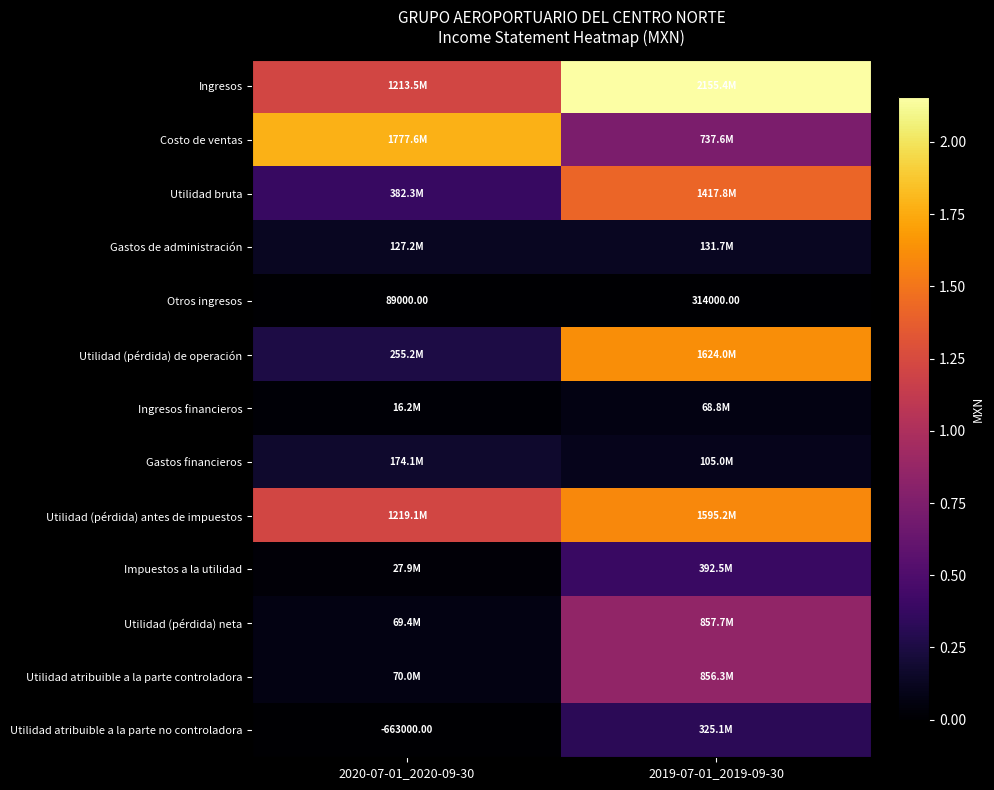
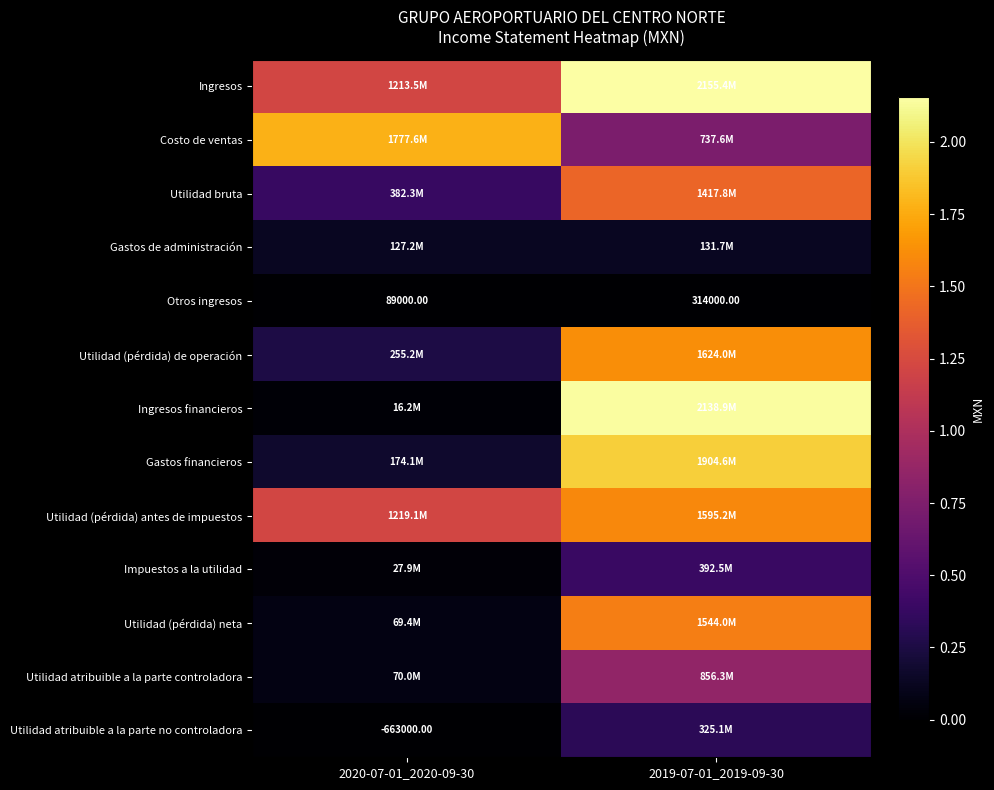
  {
    "Ingresos": {
      "2020-07-01_2020-09-30": "1213.5M",
      "2019-07-01_2019-09-30": "2155.4M"
    },
    "Costo de ventas": {
      "2020-07-01_2020-09-30": "1777.6M",
      "2019-07-01_2019-09-30": "737.6M"
    },
    "Utilidad bruta": {
      "2020-07-01_2020-09-30": "382.3M",
      "2019-07-01_2019-09-30": "1417.8M"
    },
    "Gastos de administración": {
      "2020-07-01_2020-09-30": "127.2M",
      "2019-07-01_2019-09-30": "131.7M"
    },
    "Otros ingresos": {
      "2020-07-01_2020-09-30": "89000.00",
      "2019-07-01_2019-09-30": "314000.00"
    },
    "Utilidad (pérdida) de operación": {
      "2020-07-01_2020-09-30": "255.2M",
      "2019-07-01_2019-09-30": "1624.0M"
    },
    "Ingresos financieros": {
      "2020-07-01_2020-09-30": "16.2M",
-     "2019-07-01_2019-09-30": "68.8M"
+     "2019-07-01_2019-09-30": "2138.9M"
    },
    "Gastos financieros": {
      "2020-07-01_2020-09-30": "174.1M",
-     "2019-07-01_2019-09-30": "105.0M"
+     "2019-07-01_2019-09-30": "1904.6M"
    },
    "Utilidad (pérdida) antes de impuestos": {
      "2020-07-01_2020-09-30": "1219.1M",
      "2019-07-01_2019-09-30": "1595.2M"
    },
    "Impuestos a la utilidad": {
      "2020-07-01_2020-09-30": "27.9M",
      "2019-07-01_2019-09-30": "392.5M"
    },
    "Utilidad (pérdida) neta": {
      "2020-07-01_2020-09-30": "69.4M",
-     "2019-07-01_2019-09-30": "857.7M"
+     "2019-07-01_2019-09-30": "1544.0M"
    },
    "Utilidad atribuible a la parte controladora": {
      "2020-07-01_2020-09-30": "70.0M",
      "2019-07-01_2019-09-30": "856.3M"
    },
    "Utilidad atribuible a la parte no controladora": {
      "2020-07-01_2020-09-30": "-663000.00",
      "2019-07-01_2019-09-30": "325.1M"
    }
  }
